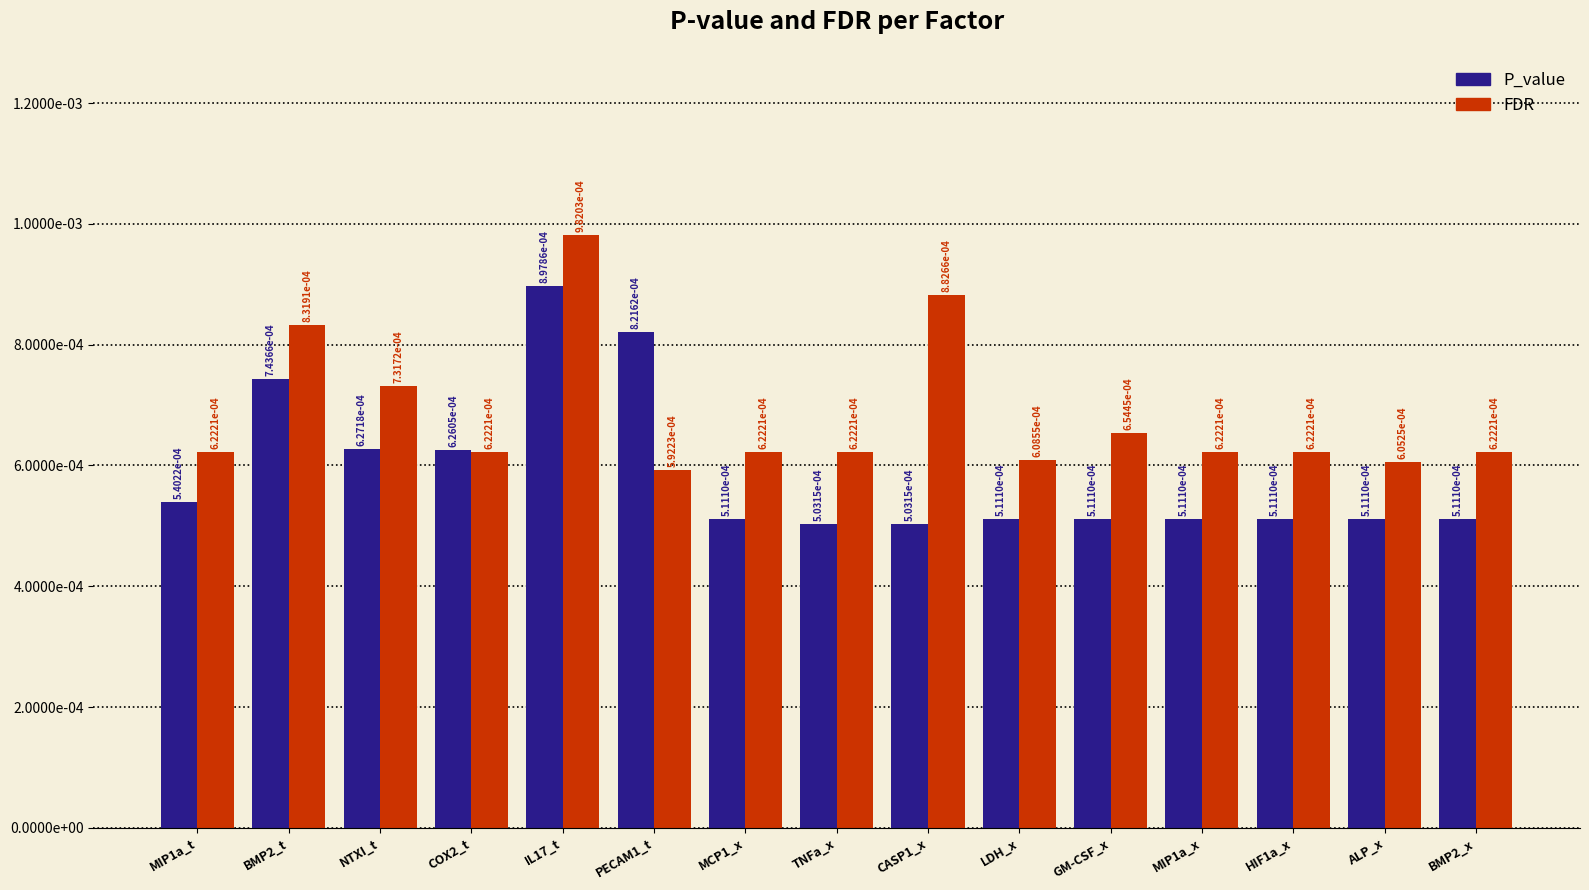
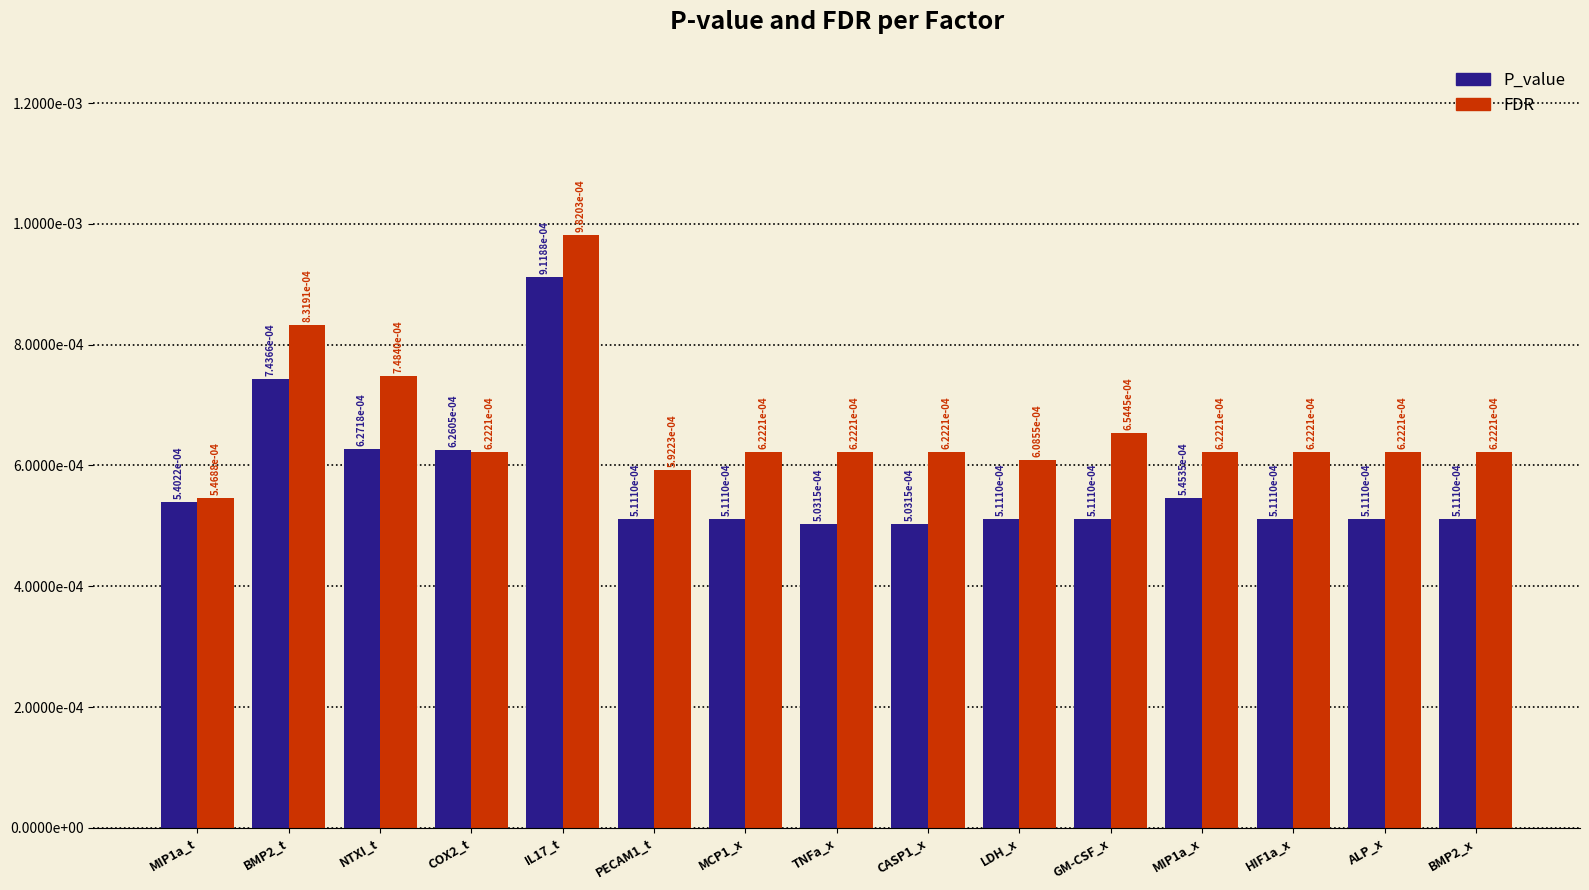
  {
    "P_value": {
      "MIP1a_t": "5.4022e-04",
      "BMP2_t": "7.4366e-04",
      "NTXI_t": "6.2718e-04",
      "COX2_t": "6.2605e-04",
-     "IL17_t": "8.9786e-04",
-     "PECAM1_t": "8.2162e-04",
+     "IL17_t": "9.1188e-04",
+     "PECAM1_t": "5.1110e-04",
      "MCP1_x": "5.1110e-04",
      "TNFa_x": "5.0315e-04",
      "CASP1_x": "5.0315e-04",
      "LDH_x": "5.1110e-04",
      "GM-CSF_x": "5.1110e-04",
-     "MIP1a_x": "5.1110e-04",
+     "MIP1a_x": "5.4535e-04",
      "HIF1a_x": "5.1110e-04",
      "ALP_x": "5.1110e-04",
      "BMP2_x": "5.1110e-04"
    },
    "FDR": {
-     "MIP1a_t": "6.2221e-04",
+     "MIP1a_t": "5.4688e-04",
      "BMP2_t": "8.3191e-04",
-     "NTXI_t": "7.3172e-04",
+     "NTXI_t": "7.4840e-04",
      "COX2_t": "6.2221e-04",
      "IL17_t": "9.8203e-04",
      "PECAM1_t": "5.9223e-04",
      "MCP1_x": "6.2221e-04",
      "TNFa_x": "6.2221e-04",
-     "CASP1_x": "8.8266e-04",
+     "CASP1_x": "6.2221e-04",
      "LDH_x": "6.0855e-04",
      "GM-CSF_x": "6.5445e-04",
      "MIP1a_x": "6.2221e-04",
      "HIF1a_x": "6.2221e-04",
-     "ALP_x": "6.0525e-04",
+     "ALP_x": "6.2221e-04",
      "BMP2_x": "6.2221e-04"
    }
  }
